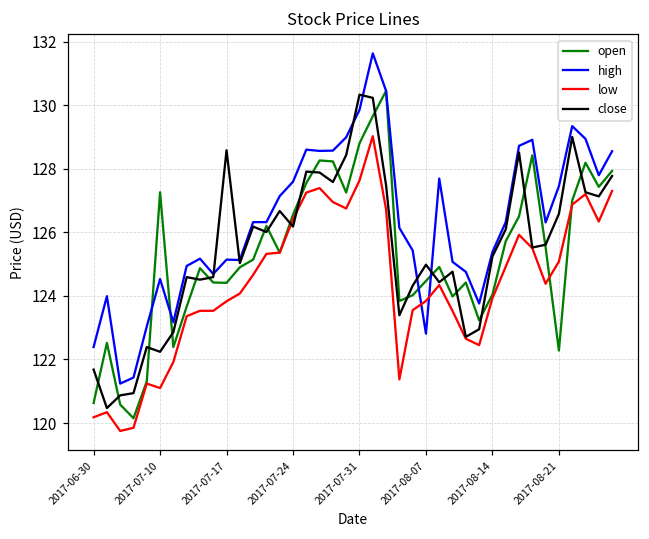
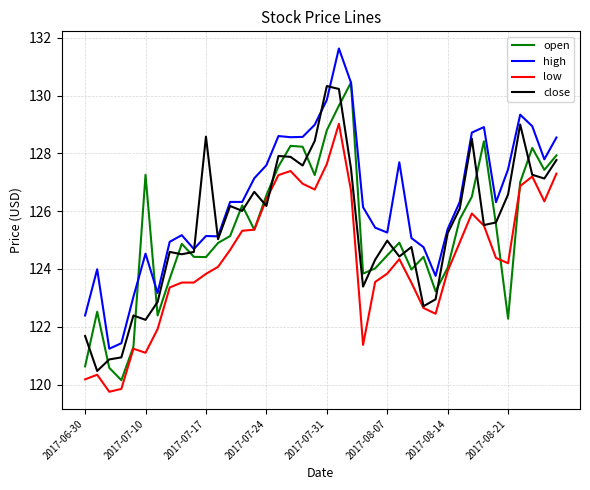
  {
    "open": {
      "2017-06-30": 120.6,
      "2017-07-10": 127.3,
      "2017-07-17": 124.4,
      "2017-07-24": 126.6,
      "2017-07-31": 128.8,
      "2017-08-07": 124.5,
      "2017-08-14": 124.0,
      "2017-08-21": 122.3
    },
    "high": {
      "2017-06-30": 122.4,
      "2017-07-10": 124.5,
      "2017-07-17": 125.1,
      "2017-07-24": 127.6,
      "2017-07-31": 129.9,
-     "2017-08-07": 122.8,
+     "2017-08-07": 125.3,
      "2017-08-14": 125.4,
      "2017-08-21": 127.5
    },
    "low": {
      "2017-06-30": 120.2,
      "2017-07-10": 121.1,
      "2017-07-17": 123.8,
      "2017-07-24": 126.4,
      "2017-07-31": 127.6,
      "2017-08-07": 123.8,
      "2017-08-14": 123.9,
-     "2017-08-21": 125.1
+     "2017-08-21": 124.2
    },
    "close": {
      "2017-06-30": 121.7,
      "2017-07-10": 122.2,
      "2017-07-17": 128.6,
      "2017-07-24": 126.2,
      "2017-07-31": 130.3,
      "2017-08-07": 125.0,
      "2017-08-14": 125.2,
      "2017-08-21": 126.6
    }
  }
